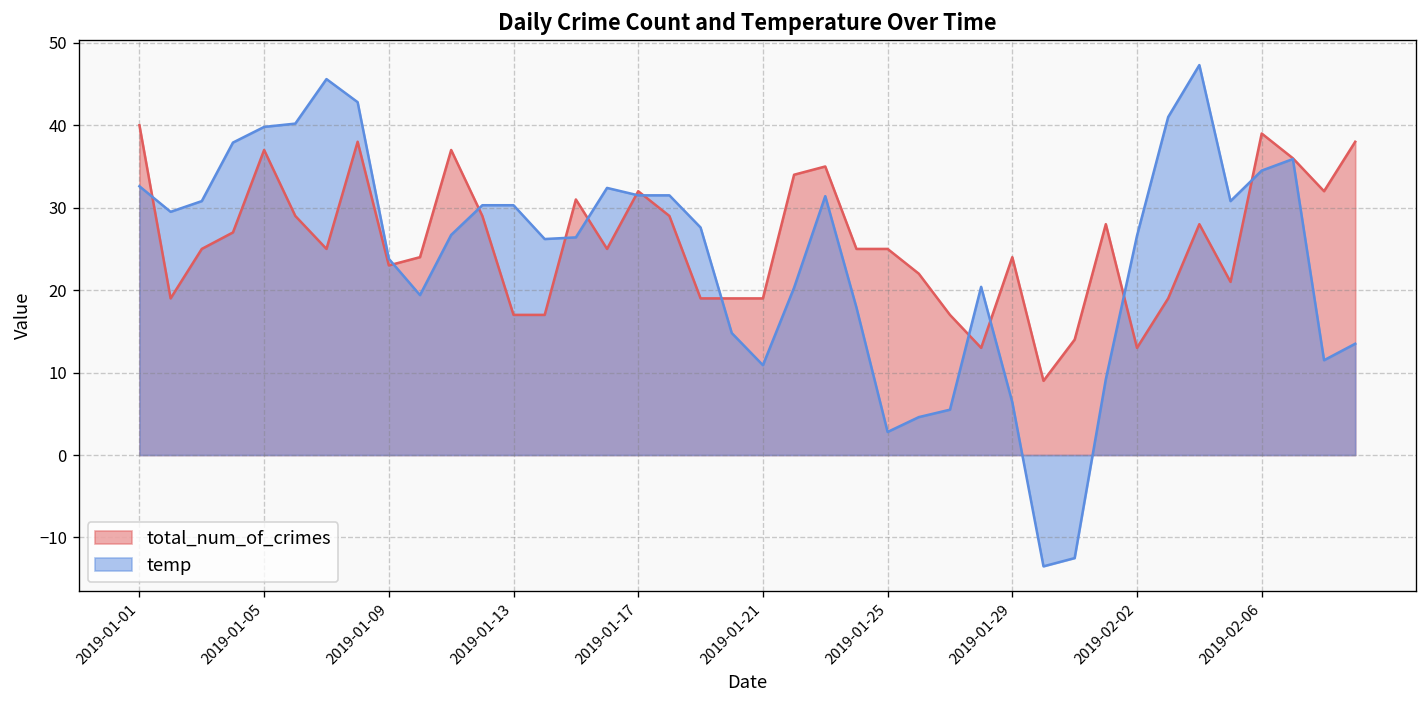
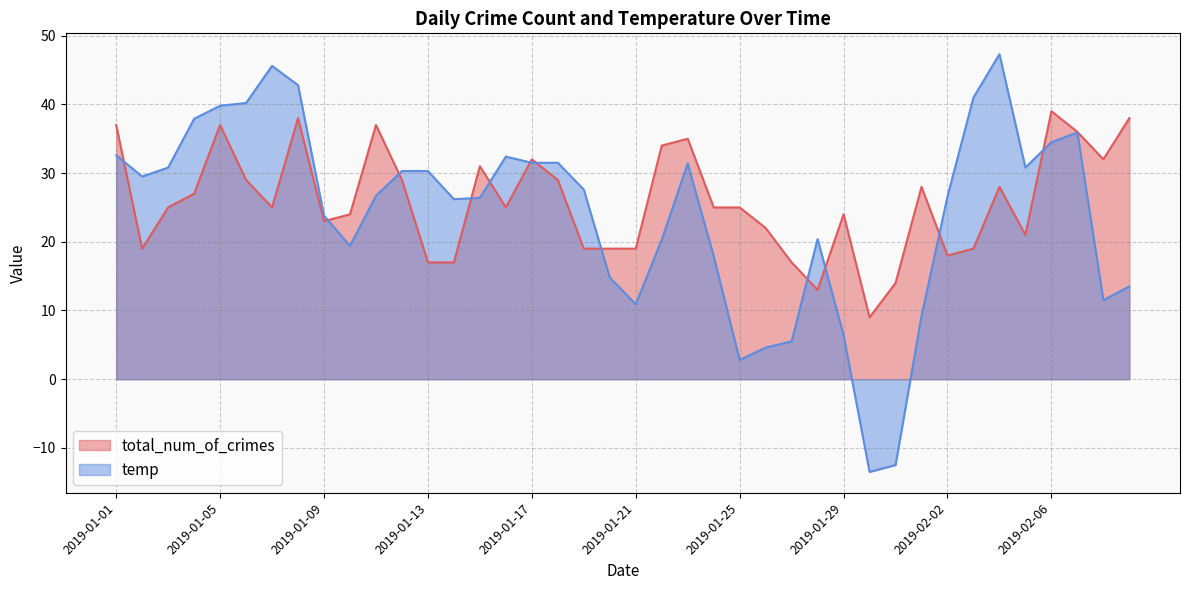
  {
    "total_num_of_crimes": {
-     "2019-01-01": 40,
+     "2019-01-01": 37,
      "2019-01-05": 37,
      "2019-01-09": 23,
      "2019-01-13": 17,
      "2019-01-17": 32,
      "2019-01-21": 19,
      "2019-01-25": 25,
      "2019-01-29": 24,
-     "2019-02-02": 13,
+     "2019-02-02": 18,
      "2019-02-06": 39
    }
  }
